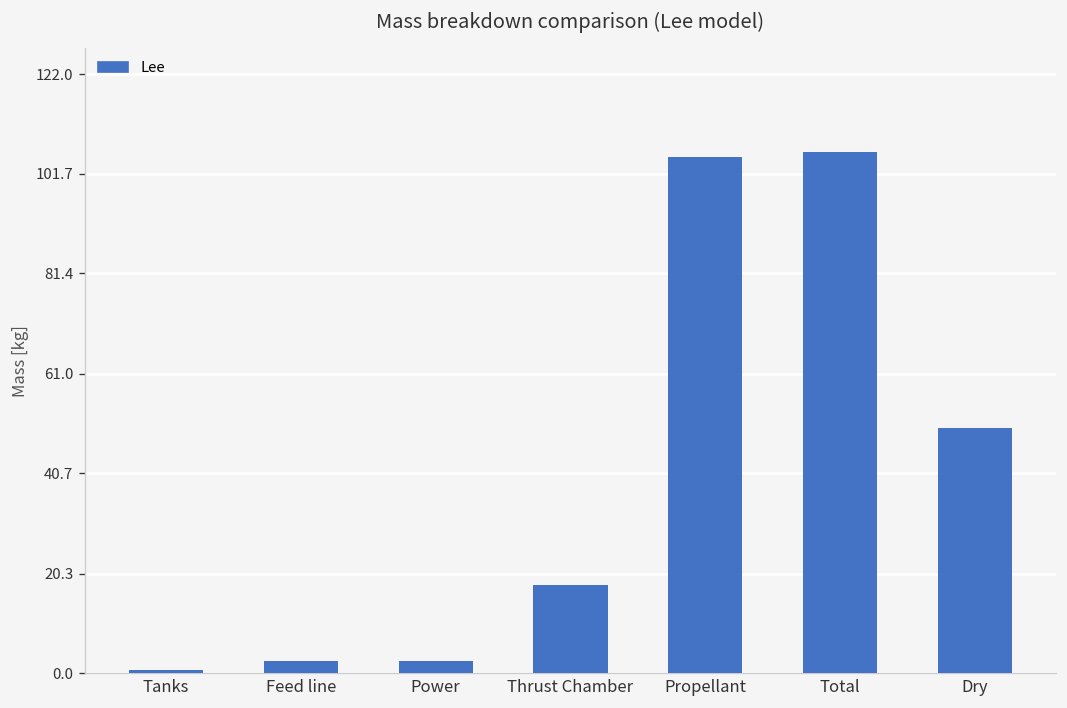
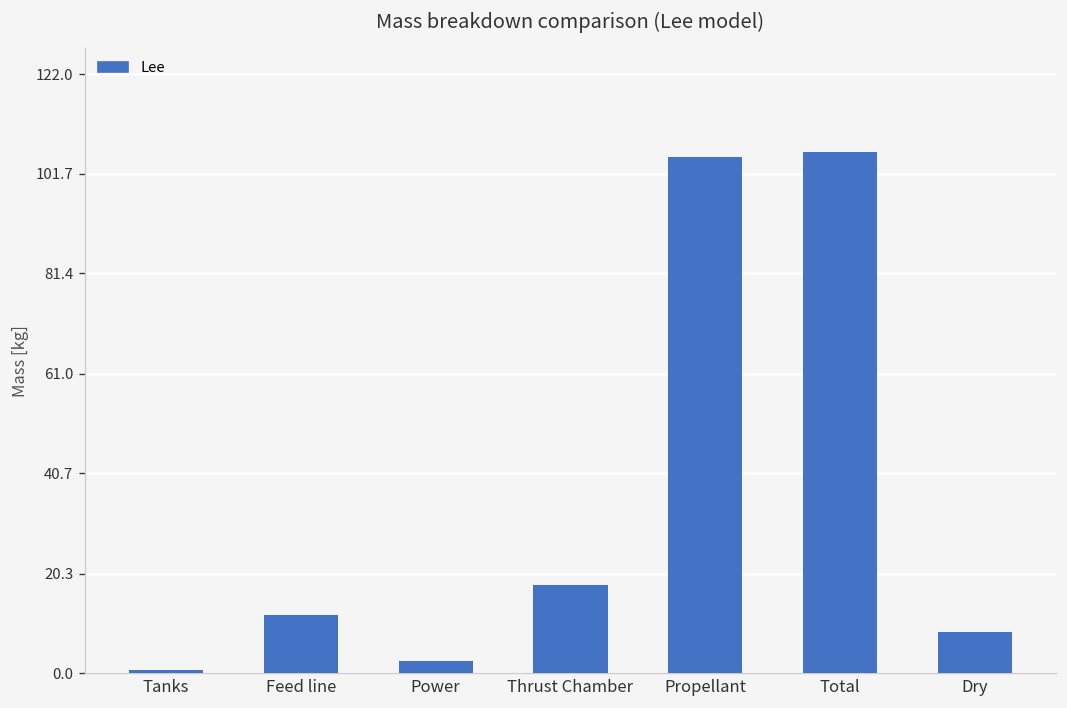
  {
-   "Feed line": 2,
+   "Feed line": 12,
    "Power": 3,
    "Thrust Chamber": 18,
    "Propellant": 105,
    "Total": 106,
-   "Dry": 50
+   "Dry": 8
  }
